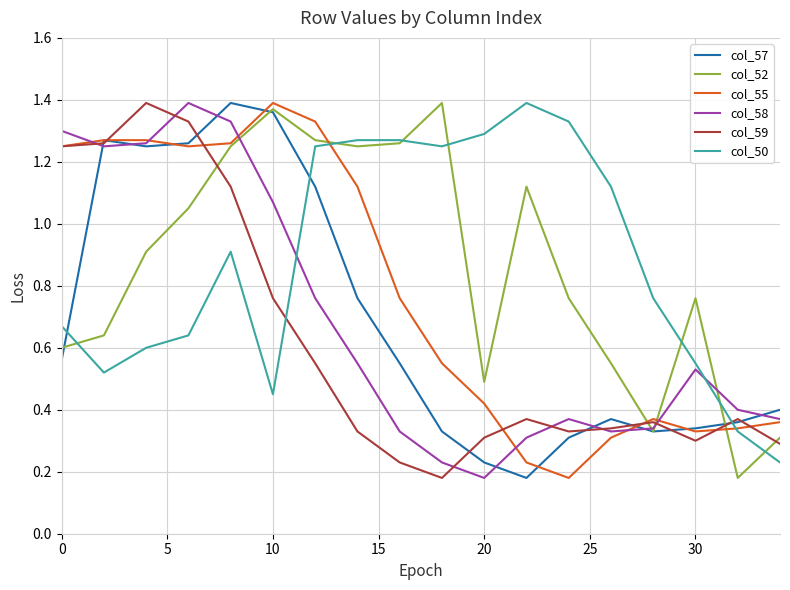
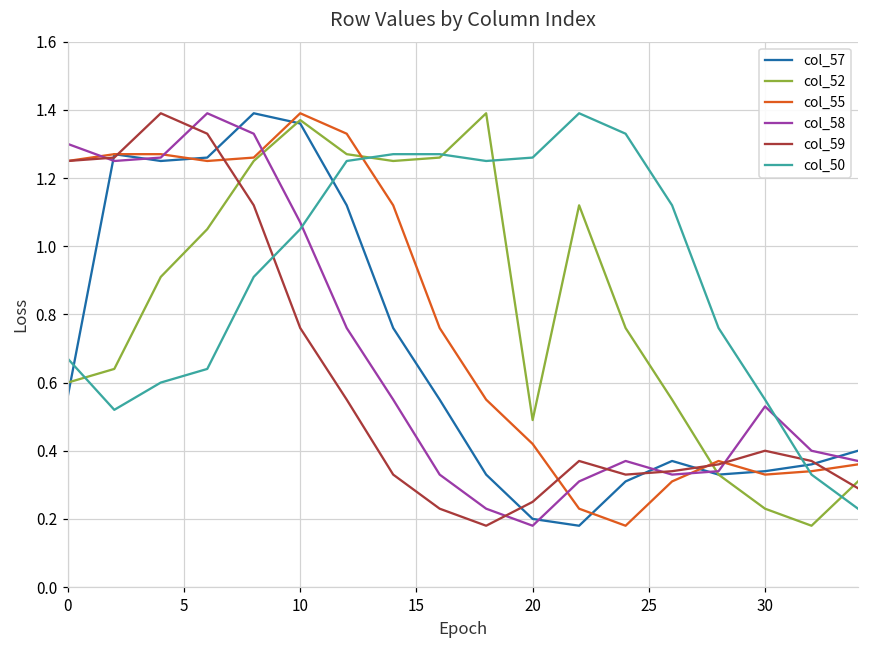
  {
    "col_57": {
      "0": 0.56,
      "10": 1.36,
-     "20": 0.23,
+     "20": 0.20,
      "30": 0.34
    },
    "col_52": {
      "0": 0.60,
      "10": 1.37,
      "20": 0.49,
-     "30": 0.76
+     "30": 0.23
    },
    "col_55": {
      "10": 1.39,
      "20": 0.42,
      "30": 0.33
    },
    "col_58": {
      "0": 1.30,
      "10": 1.07,
      "20": 0.18,
      "30": 0.53
    },
    "col_59": {
      "10": 0.76,
-     "20": 0.31,
-     "30": 0.3
+     "20": 0.25,
+     "30": 0.4
    },
    "col_50": {
      "0": 0.67,
-     "10": 0.45,
-     "20": 1.29,
+     "10": 1.05,
+     "20": 1.26,
      "30": 0.55
    }
  }
